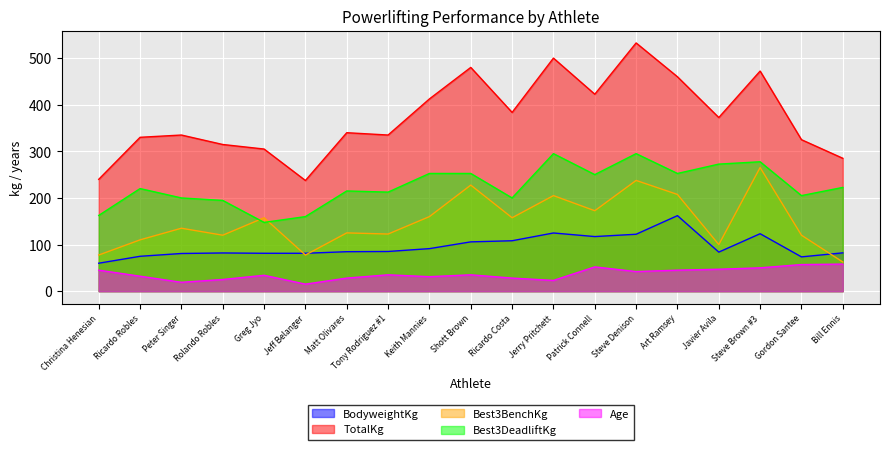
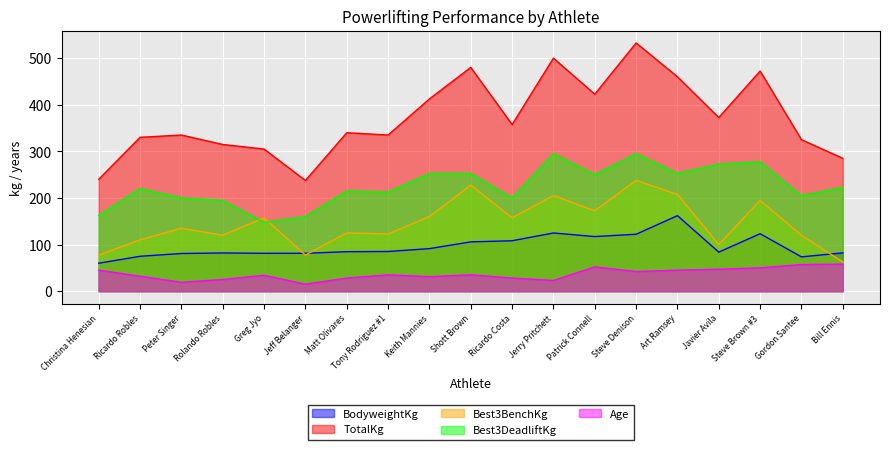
  {
    "BodyweightKg": {
      "Christina Henesian": 60,
      "Ricardo Robles": 70,
      "Peter Singer": 80,
      "Rolando Robles": 80,
      "Greg Jyo": 80,
      "Matt Olivares": 80,
      "Tony Rodriguez #1": 90,
      "Keith Mannies": 90,
      "Shott Brown": 110,
      "Ricardo Costa": 110,
      "Jerry Pritchett": 120,
      "Patrick Connell": 120,
      "Steve Denison": 120,
      "Art Ramsey": 160,
      "Javier Avila": 80,
      "Steve Brown #3": 120,
      "Gordon Santee": 70,
      "Bill Ennis": 80
    },
    "TotalKg": {
      "Christina Henesian": 240,
      "Ricardo Robles": 330,
      "Peter Singer": 330,
      "Rolando Robles": 310,
      "Greg Jyo": 300,
      "Jeff Belanger": 240,
      "Matt Olivares": 340,
      "Tony Rodriguez #1": 330,
      "Keith Mannies": 410,
      "Shott Brown": 480,
-     "Ricardo Costa": 380,
+     "Ricardo Costa": 360,
      "Jerry Pritchett": 500,
      "Patrick Connell": 420,
      "Steve Denison": 530,
      "Art Ramsey": 460,
      "Javier Avila": 370,
      "Steve Brown #3": 470,
      "Gordon Santee": 320,
      "Bill Ennis": 280
    },
    "Best3BenchKg": {
      "Christina Henesian": 80,
      "Ricardo Robles": 110,
      "Peter Singer": 130,
      "Rolando Robles": 120,
      "Greg Jyo": 160,
      "Matt Olivares": 120,
      "Tony Rodriguez #1": 120,
      "Keith Mannies": 160,
      "Shott Brown": 230,
      "Ricardo Costa": 160,
      "Jerry Pritchett": 200,
      "Patrick Connell": 170,
      "Steve Denison": 240,
      "Art Ramsey": 210,
      "Javier Avila": 100,
-     "Steve Brown #3": 270,
+     "Steve Brown #3": 190,
      "Gordon Santee": 120
    },
    "Best3DeadliftKg": {
      "Christina Henesian": 160,
      "Ricardo Robles": 220,
      "Peter Singer": 200,
      "Rolando Robles": 190,
      "Greg Jyo": 150,
      "Jeff Belanger": 160,
      "Matt Olivares": 210,
      "Tony Rodriguez #1": 210,
      "Keith Mannies": 250,
      "Shott Brown": 250,
      "Ricardo Costa": 200,
      "Jerry Pritchett": 290,
      "Patrick Connell": 250,
      "Steve Denison": 290,
      "Art Ramsey": 250,
      "Javier Avila": 270,
      "Steve Brown #3": 280,
      "Gordon Santee": 200,
      "Bill Ennis": 220
    },
    "Age": {
      "Christina Henesian": 50,
      "Ricardo Robles": 30,
      "Peter Singer": 20,
      "Rolando Robles": 30,
      "Greg Jyo": 30,
      "Jeff Belanger": 20,
      "Matt Olivares": 30,
      "Tony Rodriguez #1": 40,
      "Keith Mannies": 30,
      "Shott Brown": 40,
      "Ricardo Costa": 30,
      "Jerry Pritchett": 20,
      "Patrick Connell": 50,
      "Steve Denison": 40,
      "Art Ramsey": 50,
      "Javier Avila": 50,
      "Steve Brown #3": 50,
      "Gordon Santee": 60
    }
  }
